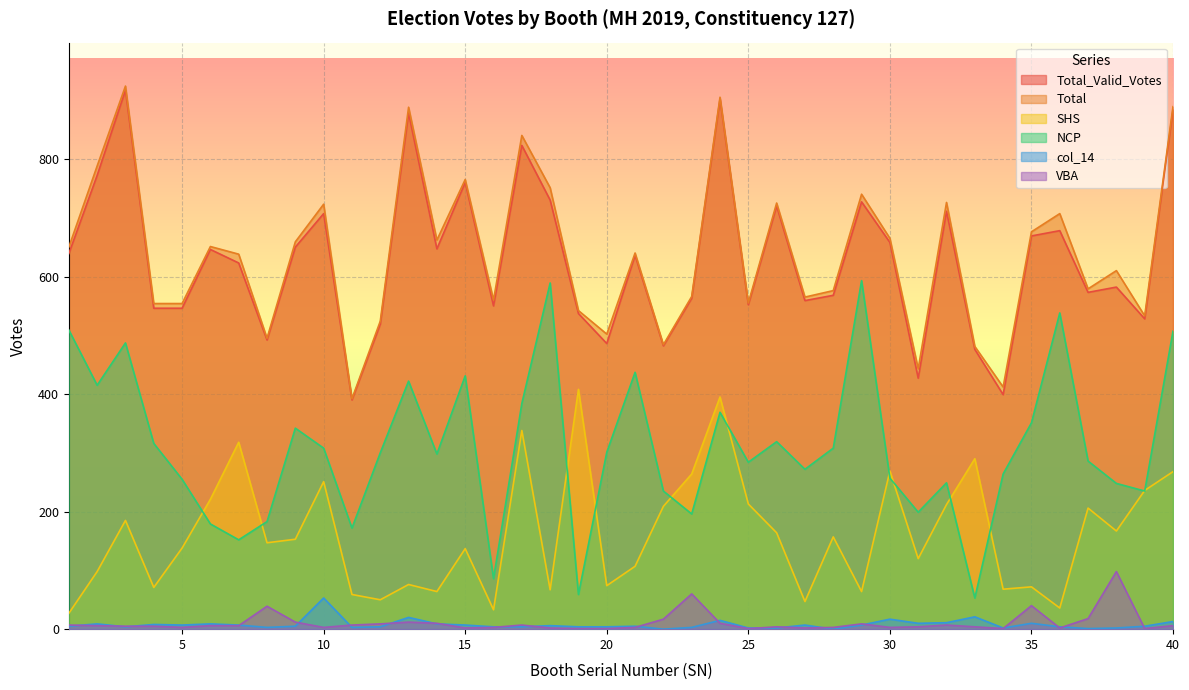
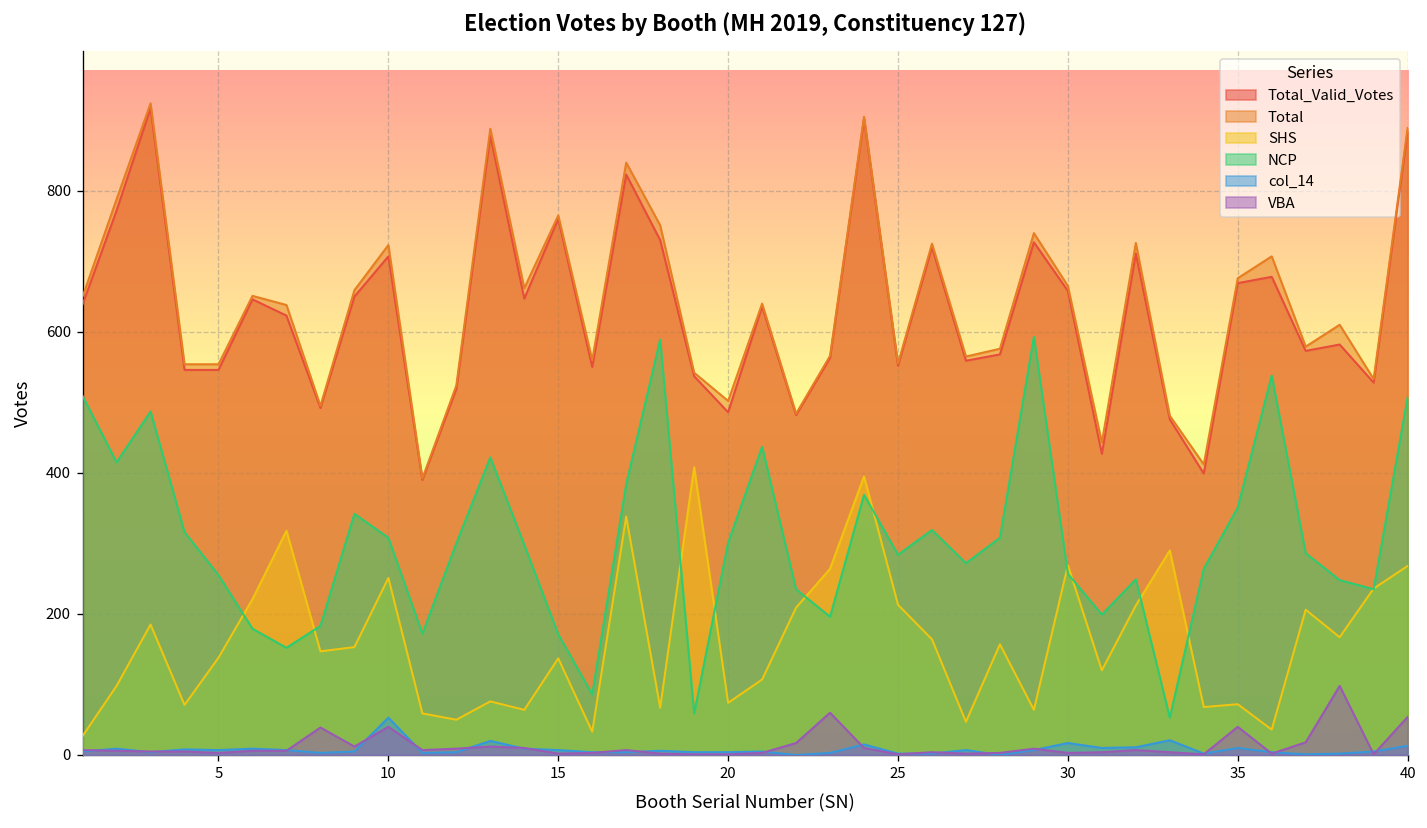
  {
    "NCP": {
      "5": 260,
      "10": 310,
-     "15": 430,
+     "15": 170,
      "20": 300,
      "25": 280,
      "30": 260,
      "35": 350,
      "40": 510
    },
    "col_14": {
      "10": 50,
      "15": 10,
      "30": 20,
      "35": 10,
      "40": 10
    },
    "VBA": {
-     "10": 0,
+     "10": 40,
      "15": 0,
      "30": 0,
      "35": 40,
-     "40": 10
+     "40": 50
    }
  }
